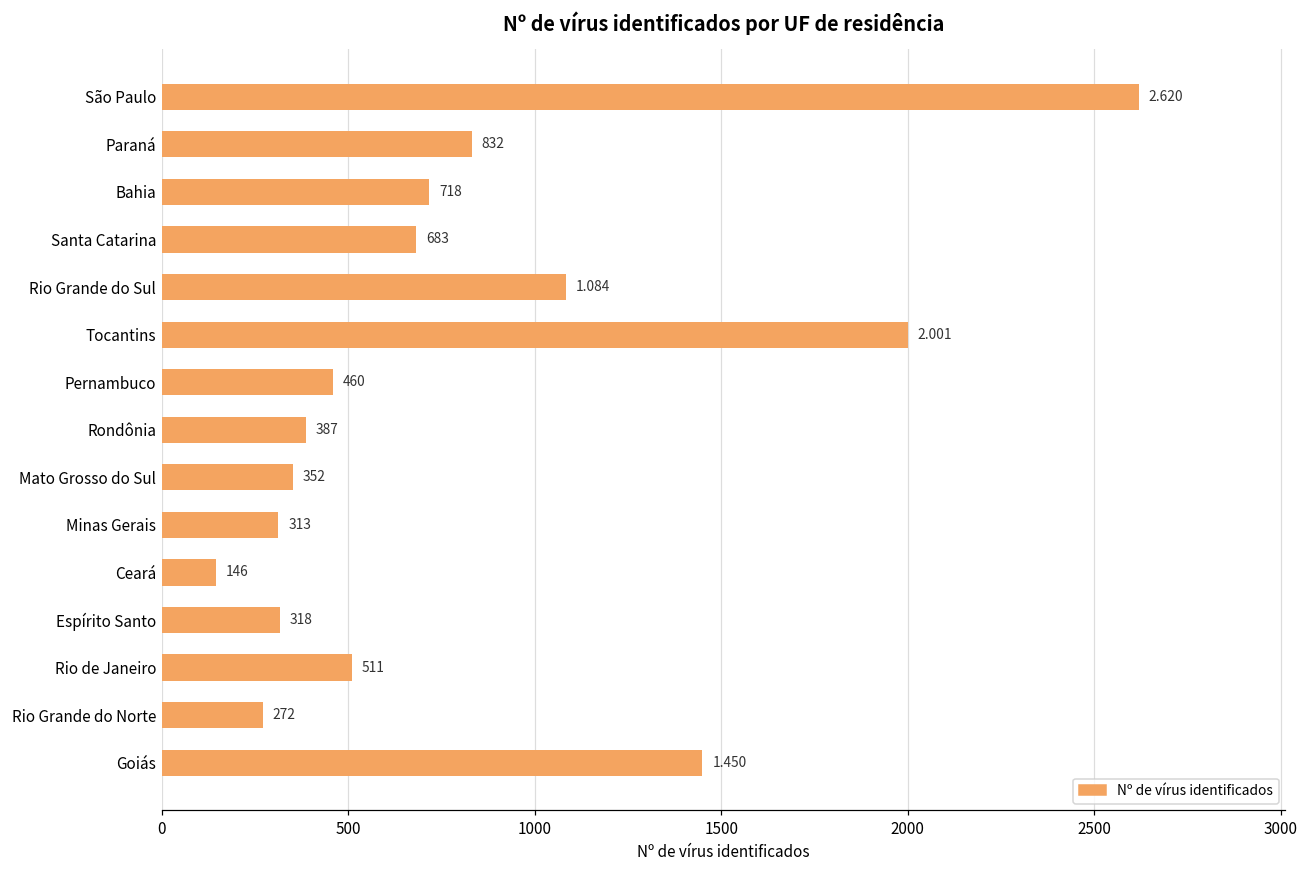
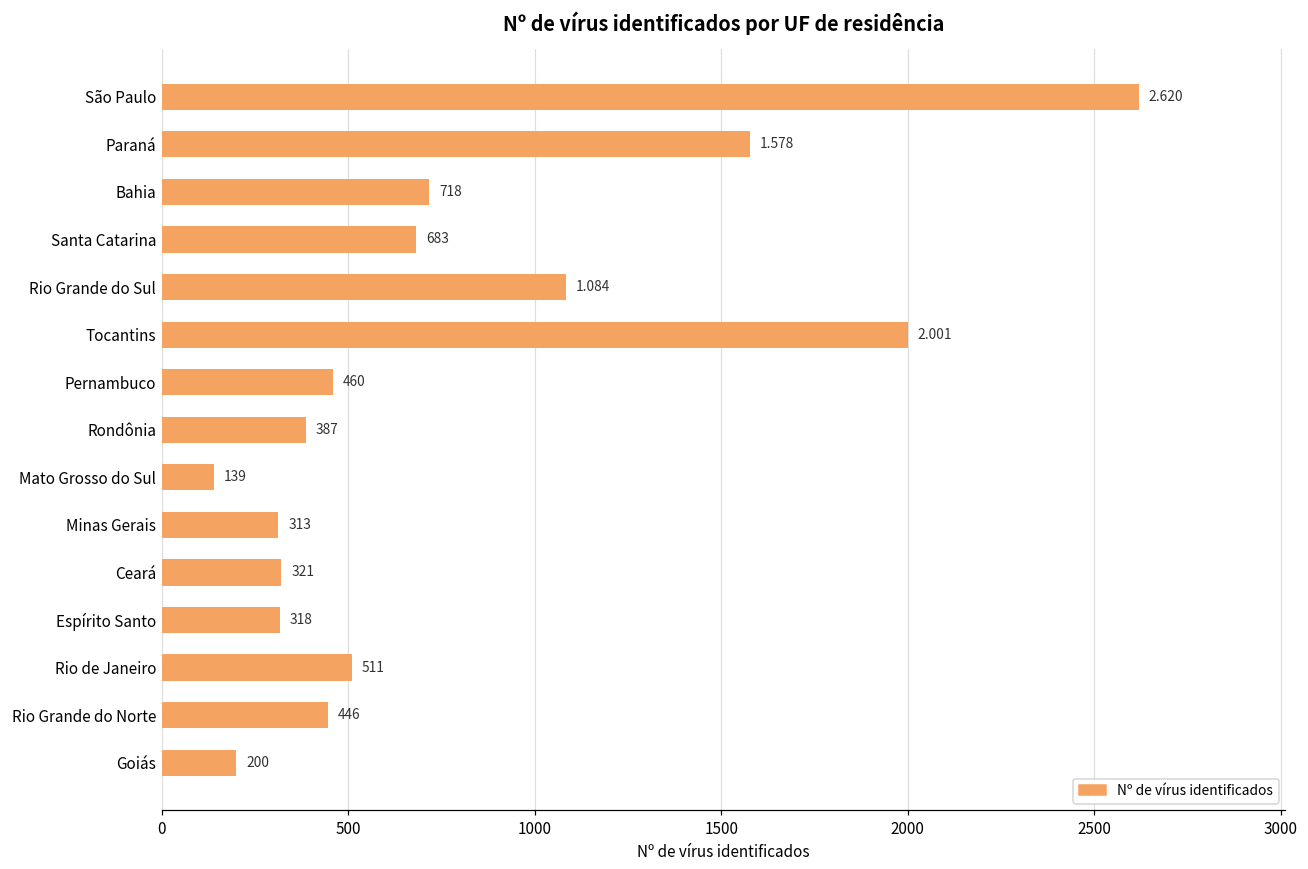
  {
-   "Paraná": 832,
+   "Paraná": 1.578,
    "Bahia": 718,
    "Santa Catarina": 683,
    "Pernambuco": 460,
    "Rondônia": 387,
-   "Mato Grosso do Sul": 352,
+   "Mato Grosso do Sul": 139,
    "Minas Gerais": 313,
-   "Ceará": 146,
+   "Ceará": 321,
    "Espírito Santo": 318,
    "Rio de Janeiro": 511,
-   "Rio Grande do Norte": 272,
-   "Goiás": 1.450
+   "Rio Grande do Norte": 446,
+   "Goiás": 200
  }
